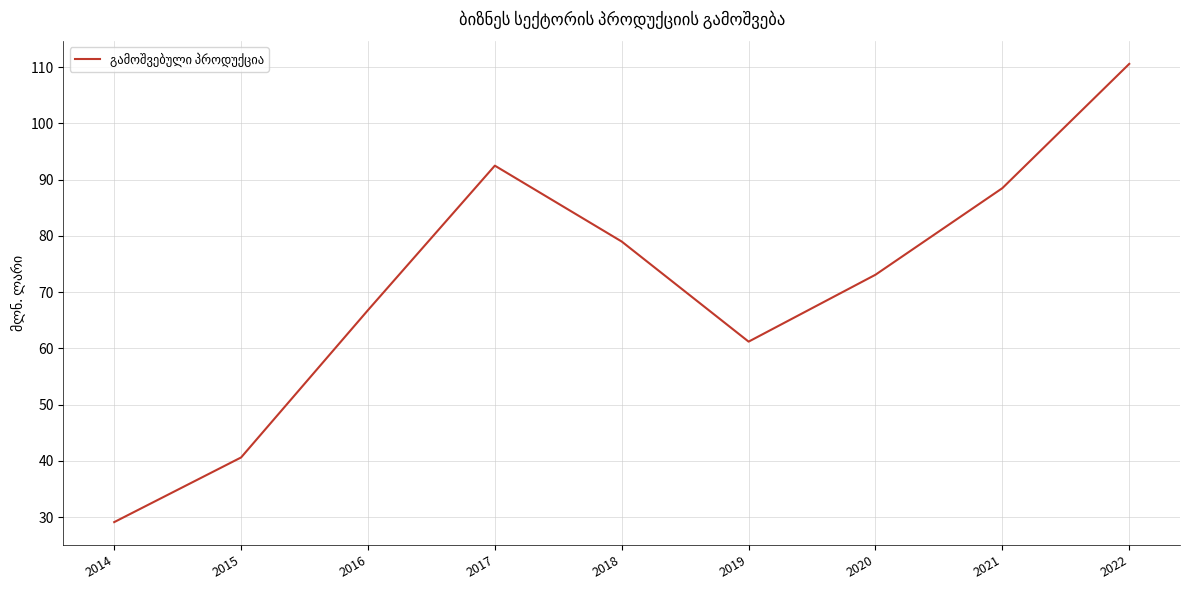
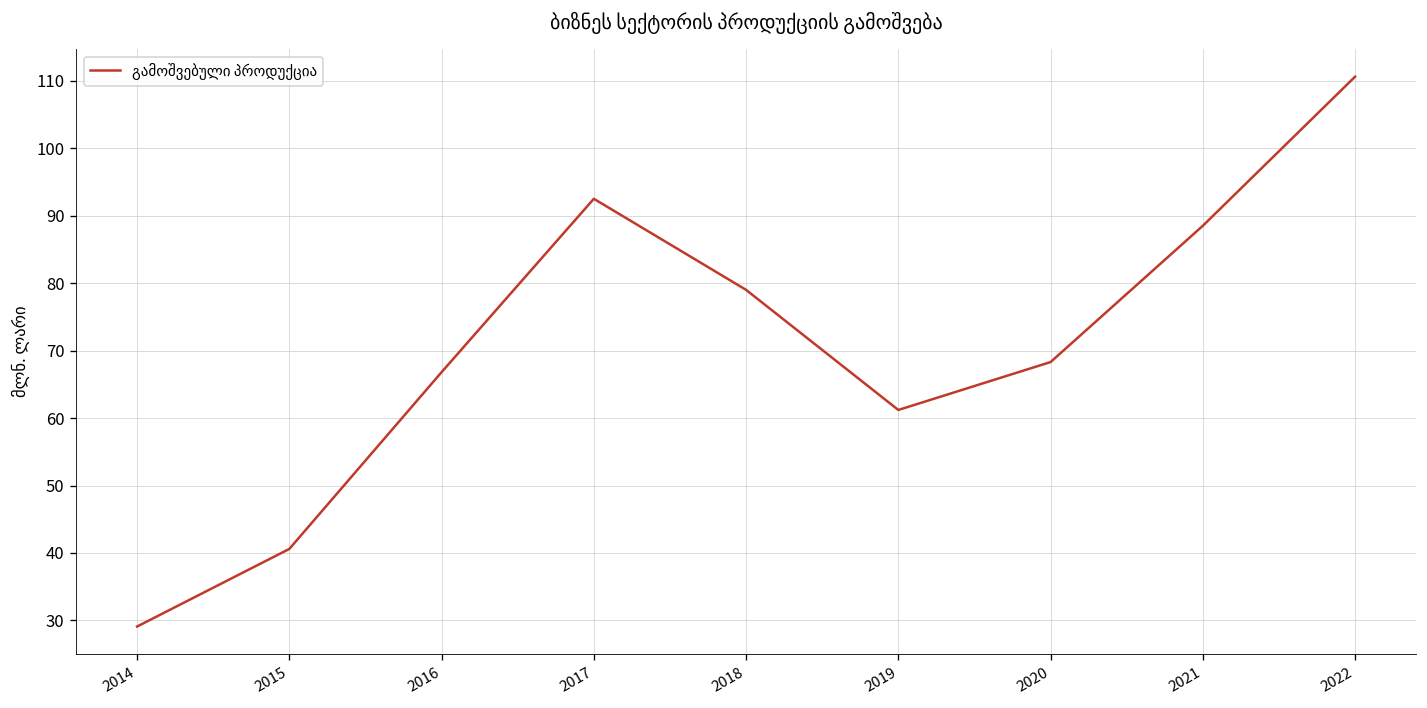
  {
    "2014": 29,
    "2015": 41,
    "2016": 67,
    "2017": 93,
    "2018": 79,
    "2019": 61,
-   "2020": 73,
+   "2020": 68,
    "2021": 89,
    "2022": 111
  }
